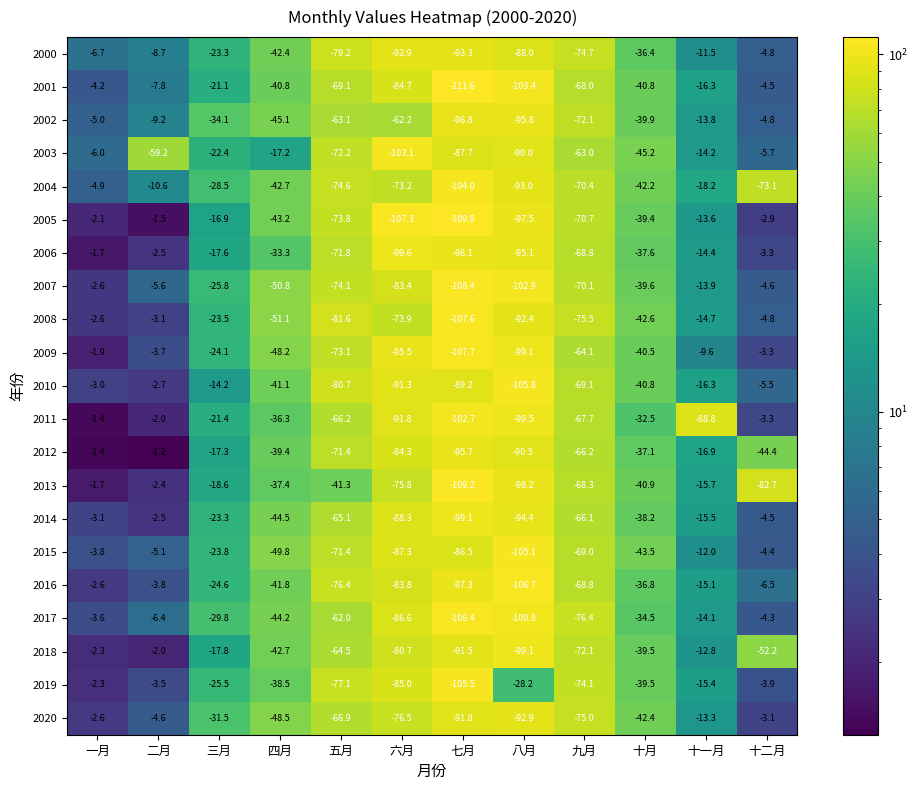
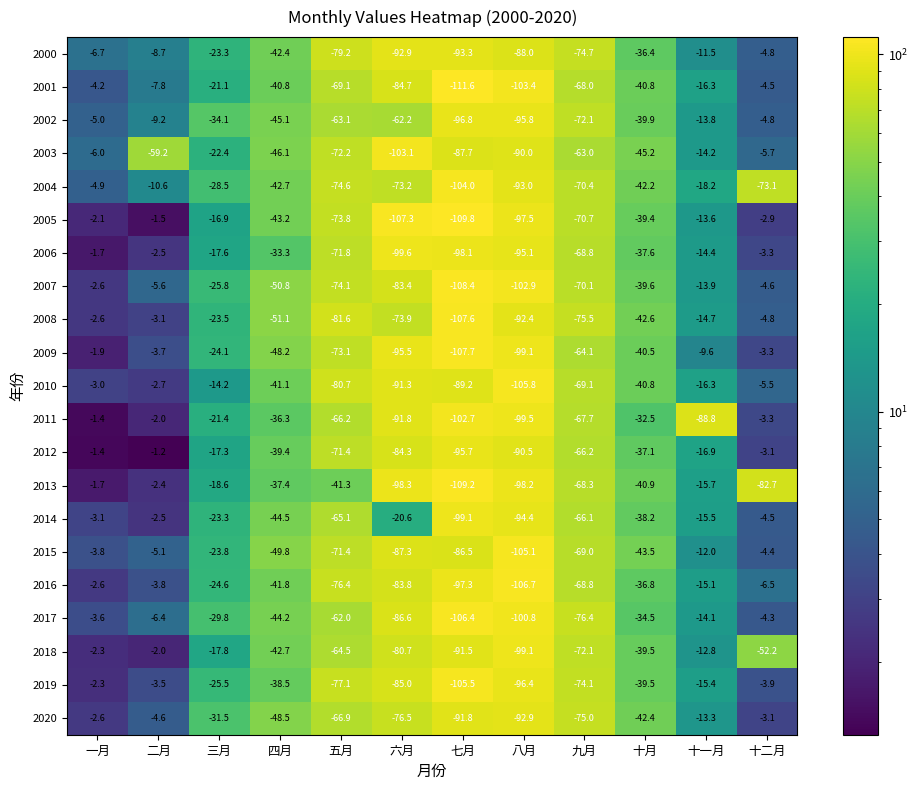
  {
    "2003": {
      "一月": -6.0,
      "二月": -59.2,
      "三月": -22.4,
-     "四月": -17.2,
+     "四月": -46.1,
      "五月": -72.2,
      "六月": -103.1,
      "七月": -87.7,
      "八月": -90.0,
      "九月": -63.0,
      "十月": -45.2,
      "十一月": -14.2,
      "十二月": -5.7
    },
    "2012": {
      "一月": -1.4,
      "二月": -1.2,
      "三月": -17.3,
      "四月": -39.4,
      "五月": -71.4,
      "六月": -84.3,
      "七月": -95.7,
      "八月": -90.5,
      "九月": -66.2,
      "十月": -37.1,
      "十一月": -16.9,
-     "十二月": -44.4
+     "十二月": -3.1
    },
    "2013": {
      "一月": -1.7,
      "二月": -2.4,
      "三月": -18.6,
      "四月": -37.4,
      "五月": -41.3,
-     "六月": -75.8,
+     "六月": -98.3,
      "七月": -109.2,
      "八月": -98.2,
      "九月": -68.3,
      "十月": -40.9,
      "十一月": -15.7,
      "十二月": -82.7
    },
    "2014": {
      "一月": -3.1,
      "二月": -2.5,
      "三月": -23.3,
      "四月": -44.5,
      "五月": -65.1,
-     "六月": -88.3,
+     "六月": -20.6,
      "七月": -99.1,
      "八月": -94.4,
      "九月": -66.1,
      "十月": -38.2,
      "十一月": -15.5,
      "十二月": -4.5
    },
    "2019": {
      "一月": -2.3,
      "二月": -3.5,
      "三月": -25.5,
      "四月": -38.5,
      "五月": -77.1,
      "六月": -85.0,
      "七月": -105.5,
-     "八月": -28.2,
+     "八月": -96.4,
      "九月": -74.1,
      "十月": -39.5,
      "十一月": -15.4,
      "十二月": -3.9
    }
  }
